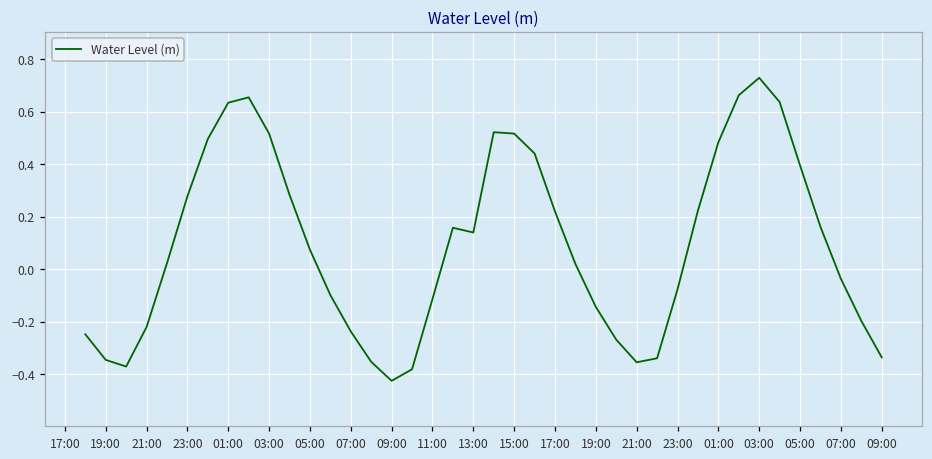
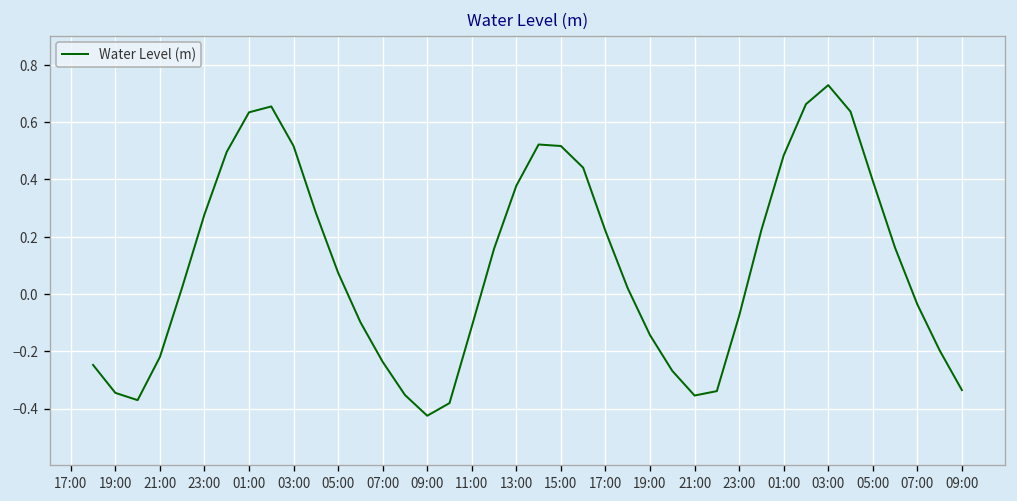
  {
    "11:00": -0.11,
-   "13:00": 0.14,
+   "13:00": 0.38,
    "15:00": 0.52,
    "17:00": 0.22
  }
